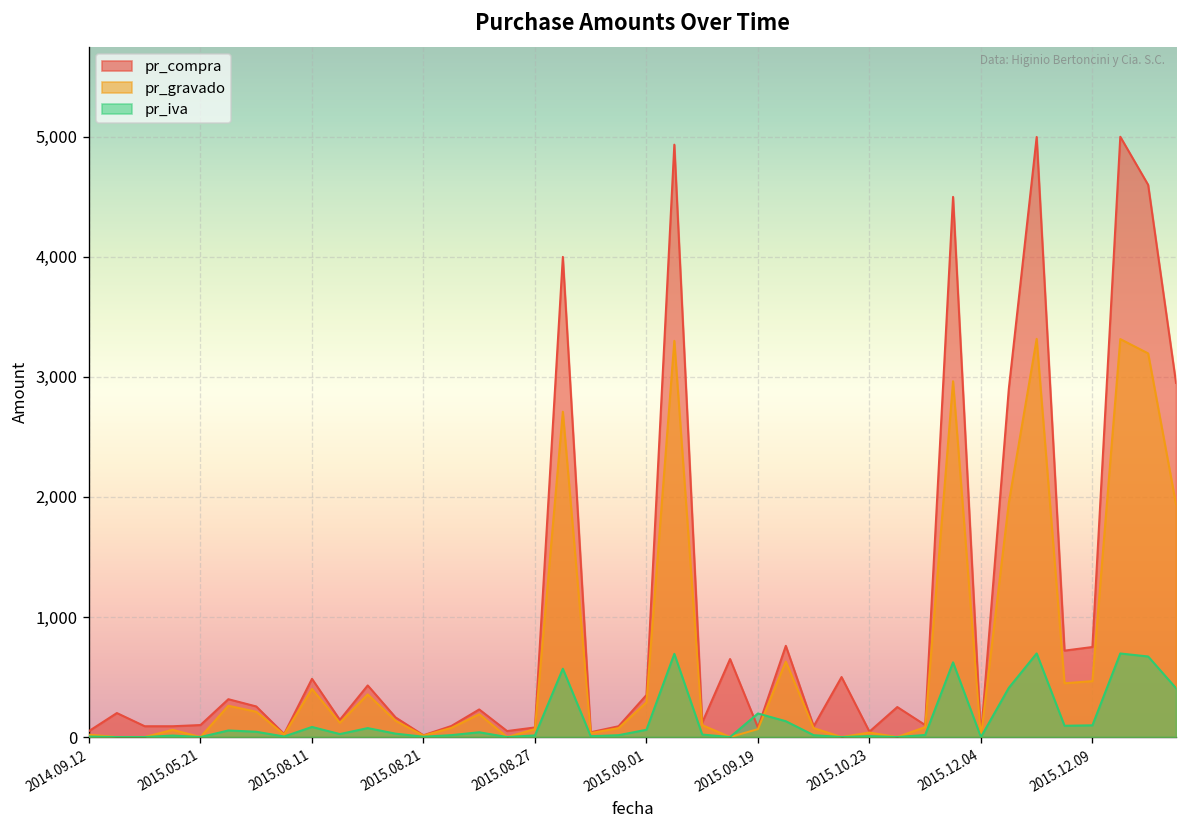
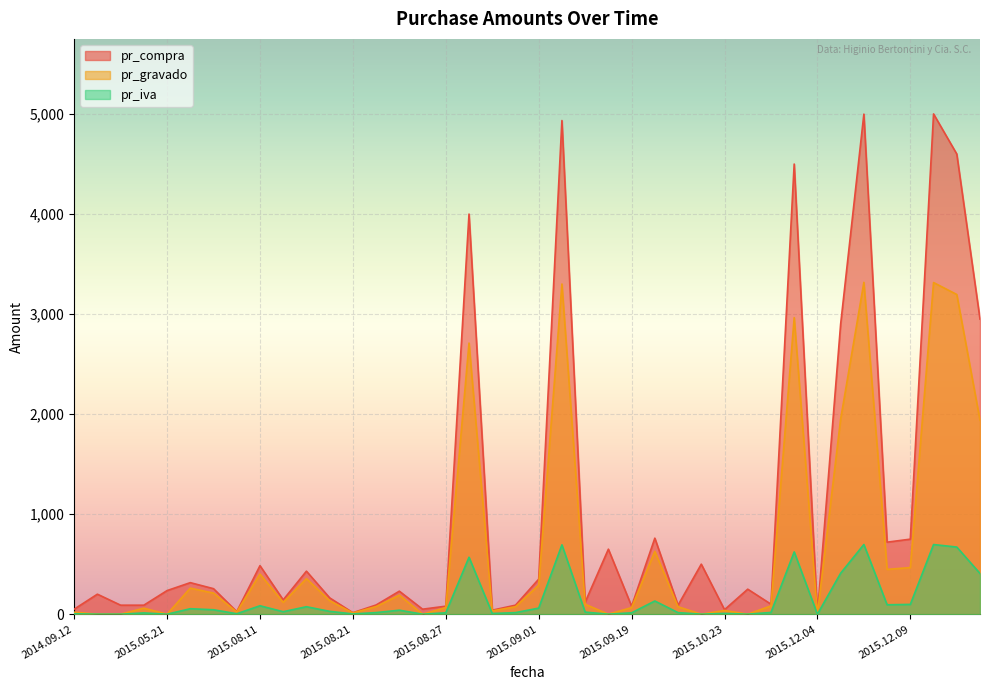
  {
    "pr_compra": {
-     "2015.05.21": 100
+     "2015.05.21": 240
    },
    "pr_iva": {
-     "2015.09.19": 200,
+     "2015.09.19": 10,
      "2015.10.23": 10
    }
  }
